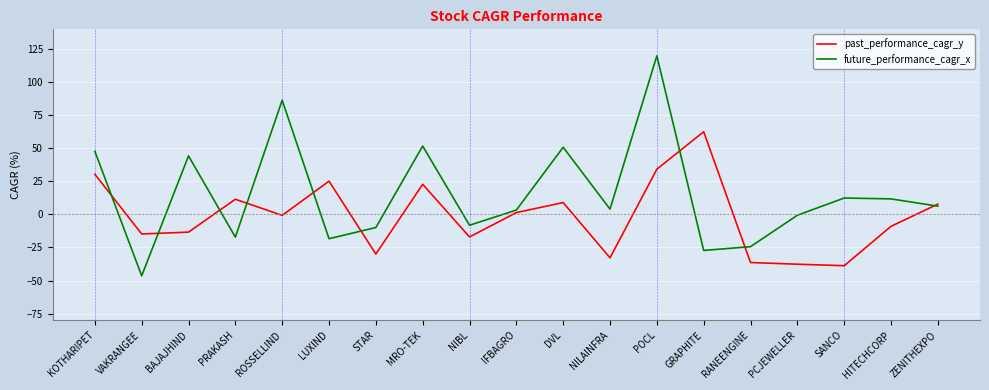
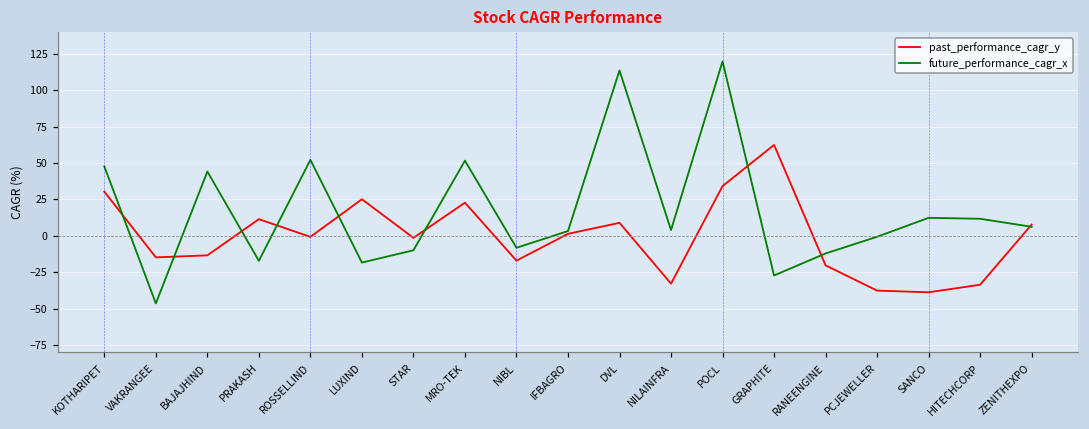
  {
    "past_performance_cagr_y": {
      "KOTHARIPET": 30,
      "VAKRANGEE": -15,
      "BAJAJHIND": -13,
      "PRAKASH": 11,
      "ROSSELLIND": -1,
      "LUXIND": 25,
-     "STAR": -30,
+     "STAR": -1,
      "MRO-TEK": 23,
      "NIBL": -17,
      "IFBAGRO": 1,
      "DVL": 9,
      "NILAINFRA": -33,
      "POCL": 34,
      "GRAPHITE": 63,
-     "RANEENGINE": -36,
+     "RANEENGINE": -20,
      "PCJEWELLER": -38,
      "SANCO": -39,
-     "HITECHCORP": -9
+     "HITECHCORP": -34
    },
    "future_performance_cagr_x": {
      "KOTHARIPET": 48,
      "VAKRANGEE": -46,
      "BAJAJHIND": 44,
      "PRAKASH": -17,
-     "ROSSELLIND": 86,
+     "ROSSELLIND": 52,
      "LUXIND": -18,
      "STAR": -10,
      "MRO-TEK": 52,
      "NIBL": -8,
      "IFBAGRO": 3,
-     "DVL": 51,
+     "DVL": 114,
      "NILAINFRA": 4,
      "POCL": 120,
      "GRAPHITE": -27,
-     "RANEENGINE": -24,
+     "RANEENGINE": -12,
      "PCJEWELLER": -1,
      "SANCO": 12,
      "HITECHCORP": 12
    }
  }
